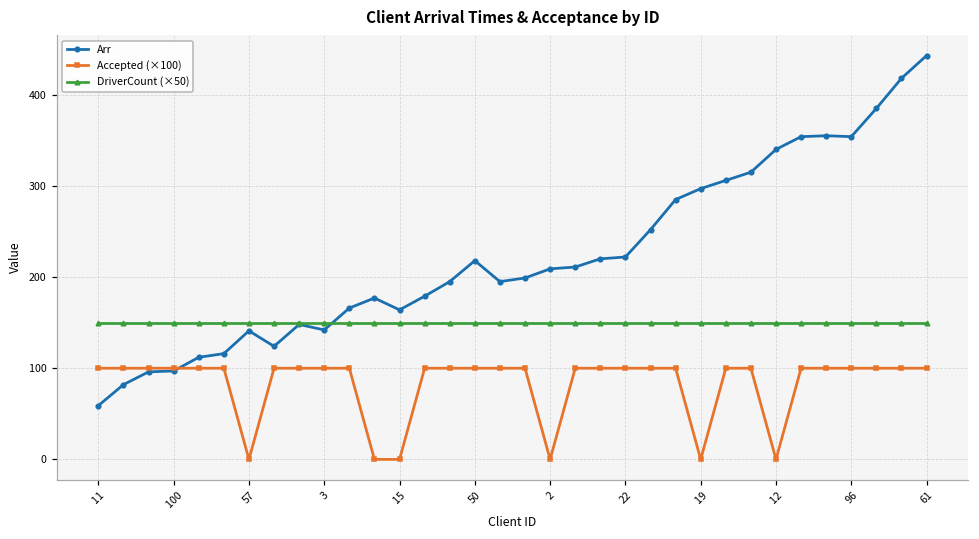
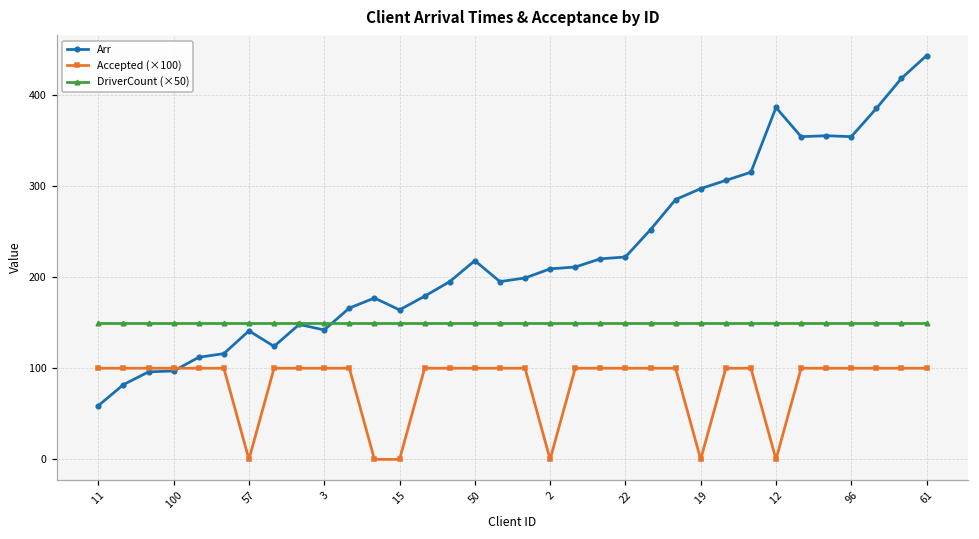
  {
    "Arr": {
      "57": 140,
      "3": 140,
      "15": 160,
      "50": 220,
-     "12": 340,
+     "12": 390,
      "96": 350,
      "61": 440
    },
    "Accepted (×100)": {
      "57": 0,
      "3": 100,
      "15": 0,
      "50": 100,
      "12": 0,
      "96": 100,
      "61": 100
    },
    "DriverCount (×50)": {
      "100": 150,
      "57": 150,
      "3": 150,
      "15": 150,
      "50": 150,
      "12": 150,
      "96": 150,
      "61": 150
    }
  }
